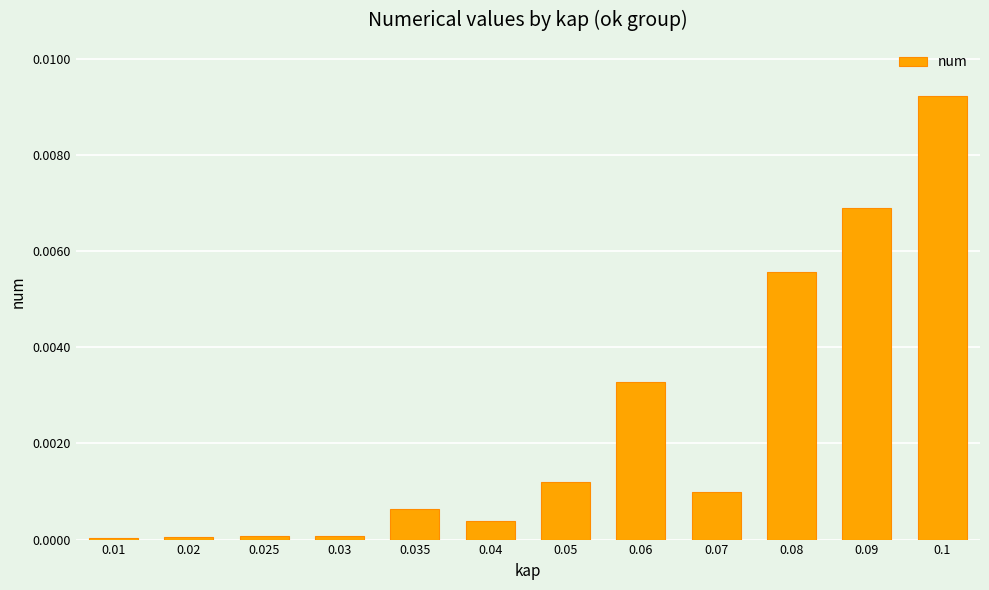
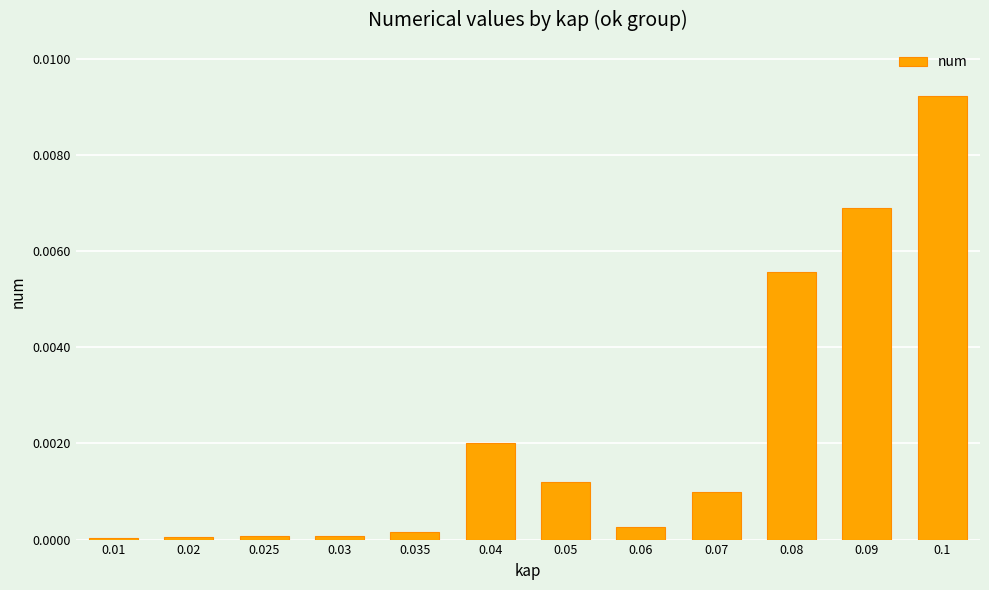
  {
    "0.02": 0.0001,
    "0.025": 0.0001,
    "0.03": 0.0001,
-   "0.035": 0.0006,
-   "0.04": 0.0004,
+   "0.035": 0.0002,
+   "0.04": 0.0020,
    "0.05": 0.0012,
-   "0.06": 0.0033,
+   "0.06": 0.0003,
    "0.07": 0.0010,
    "0.08": 0.0056,
    "0.09": 0.0069,
    "0.1": 0.0092
  }
